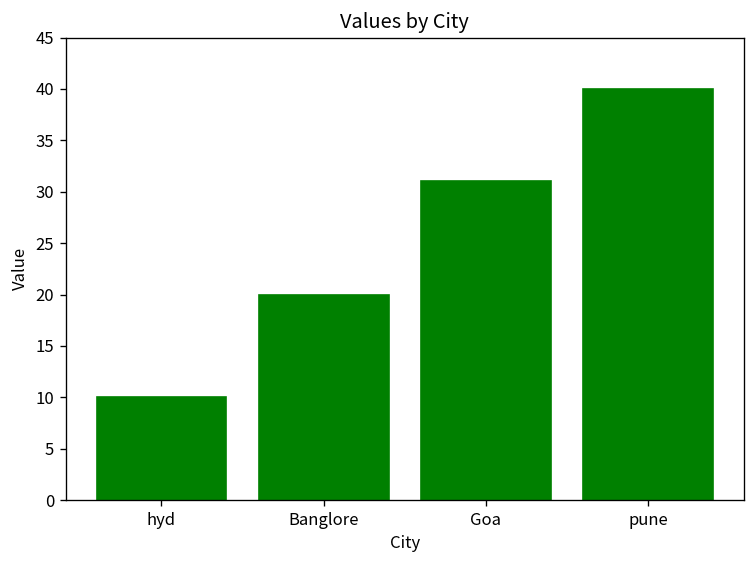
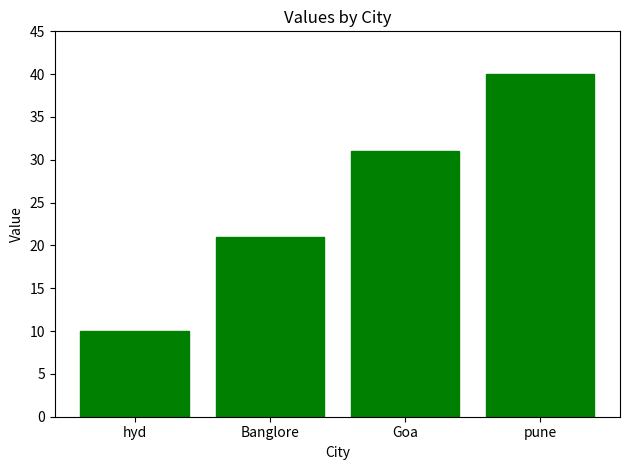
  {
    "hyd": 10,
-   "Banglore": 20,
+   "Banglore": 21,
    "Goa": 31,
    "pune": 40
  }
